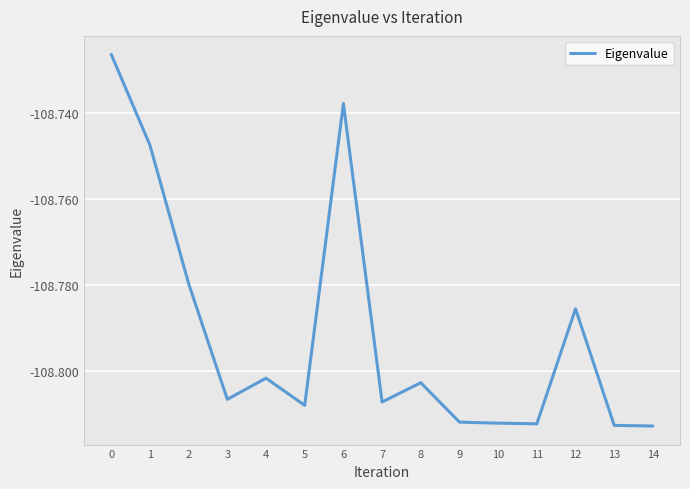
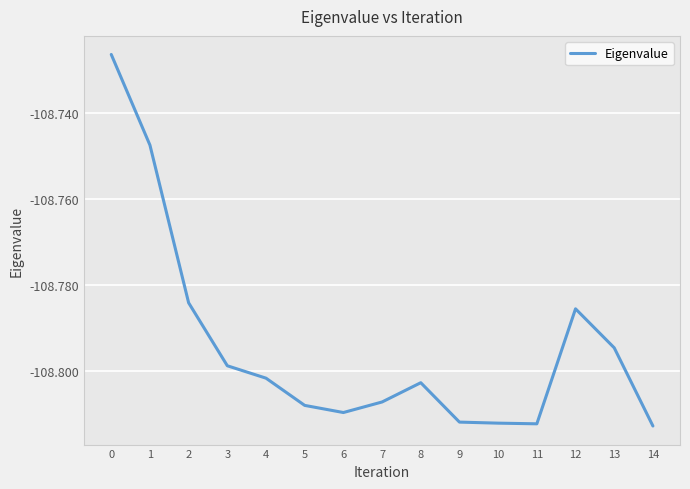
  {
    "0": -108.726,
    "1": -108.747,
-   "2": -108.780,
-   "3": -108.807,
+   "2": -108.784,
+   "3": -108.799,
    "4": -108.802,
    "5": -108.808,
-   "6": -108.738,
+   "6": -108.810,
    "7": -108.807,
    "8": -108.803,
    "9": -108.812,
    "10": -108.812,
    "11": -108.812,
    "12": -108.785,
-   "13": -108.813,
+   "13": -108.795,
    "14": -108.813
  }
